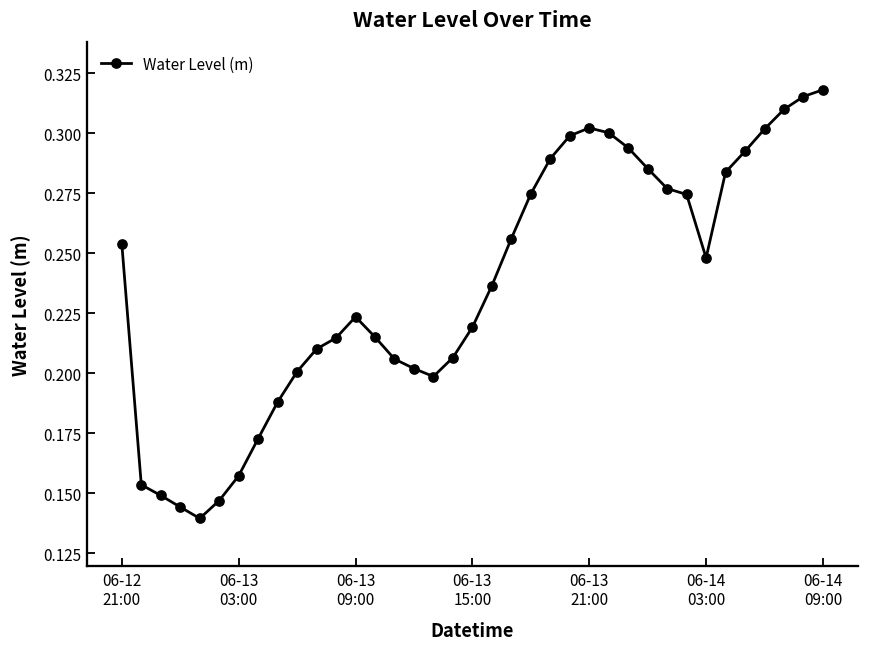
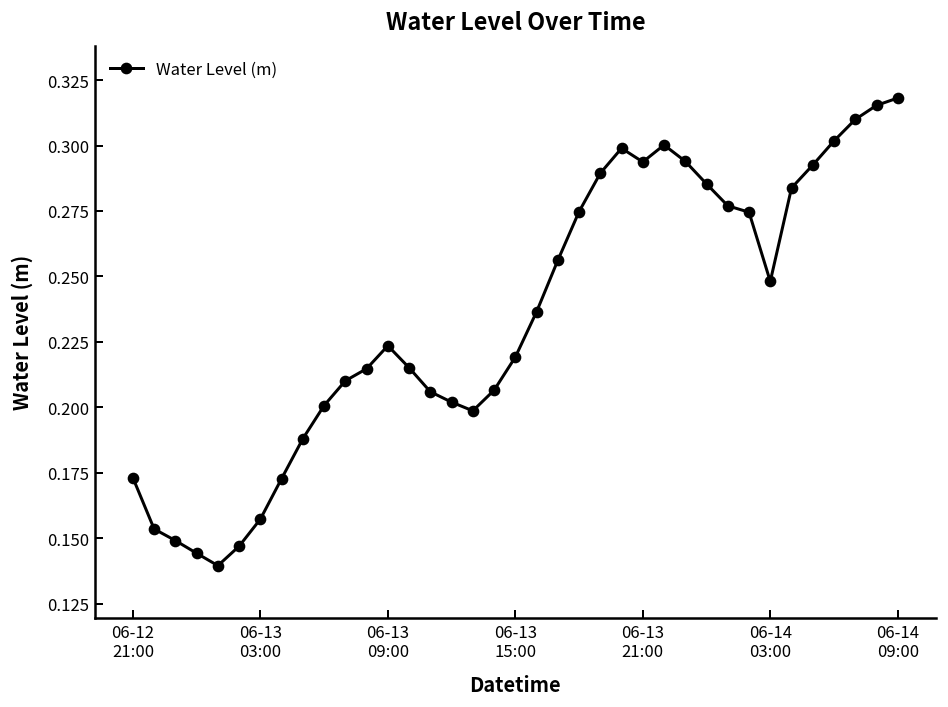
  {
-   "06-12 21:00": 0.254,
+   "06-12 21:00": 0.173,
    "06-13 03:00": 0.157,
    "06-13 09:00": 0.224,
    "06-13 15:00": 0.219,
-   "06-13 21:00": 0.302,
+   "06-13 21:00": 0.294,
    "06-14 03:00": 0.248,
    "06-14 09:00": 0.318
  }
